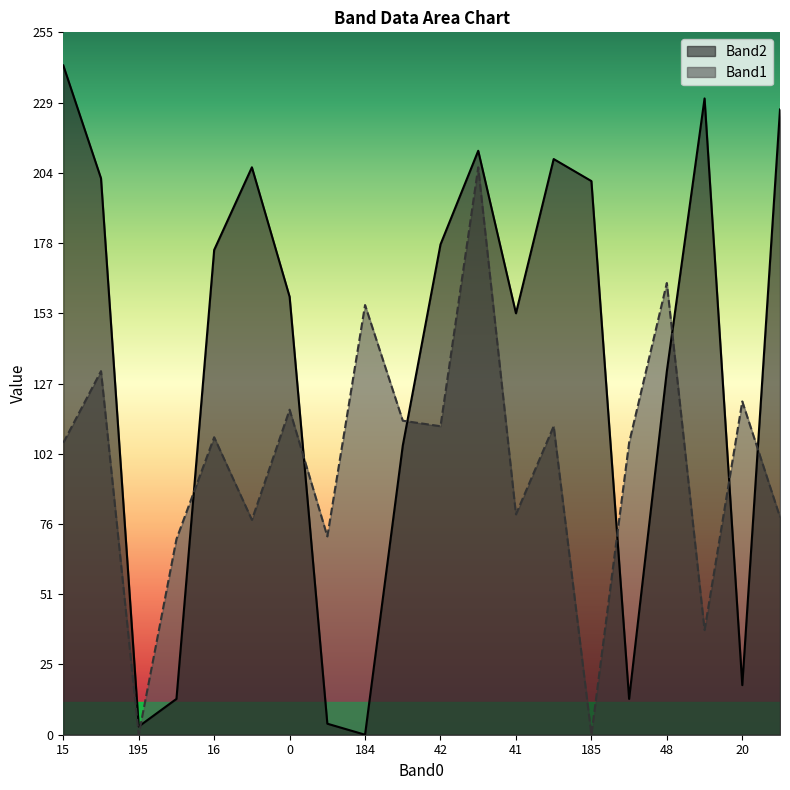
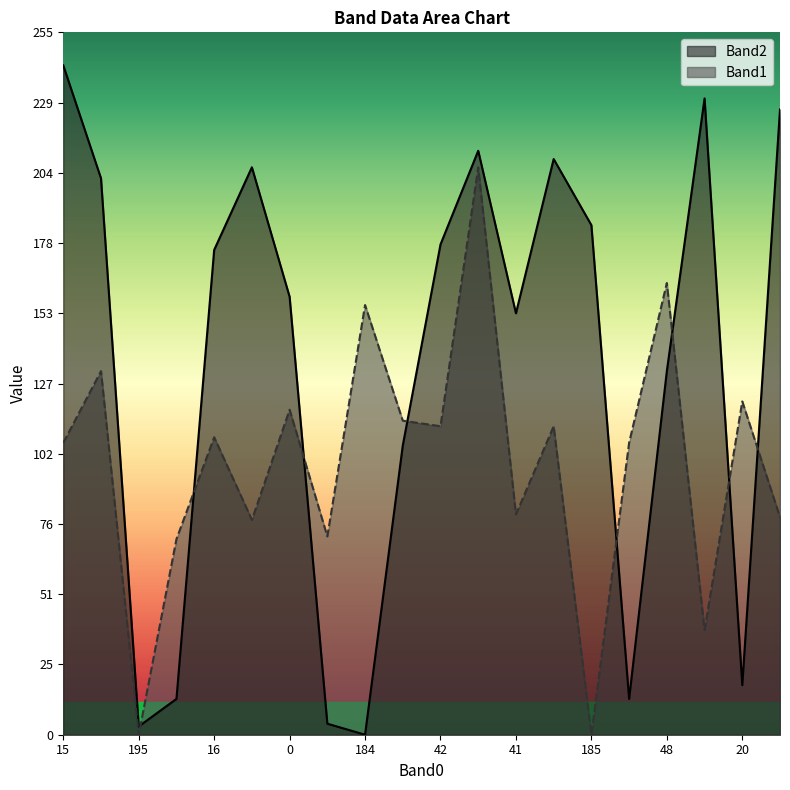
  {
    "Band2": {
      "16": 176,
      "0": 159,
      "42": 178,
      "41": 153,
-     "185": 201,
+     "185": 185,
      "48": 132,
      "20": 18
    },
    "Band1": {
      "16": 108,
      "0": 118,
      "184": 156,
      "42": 112,
      "41": 80,
      "48": 164,
      "20": 121
    }
  }
